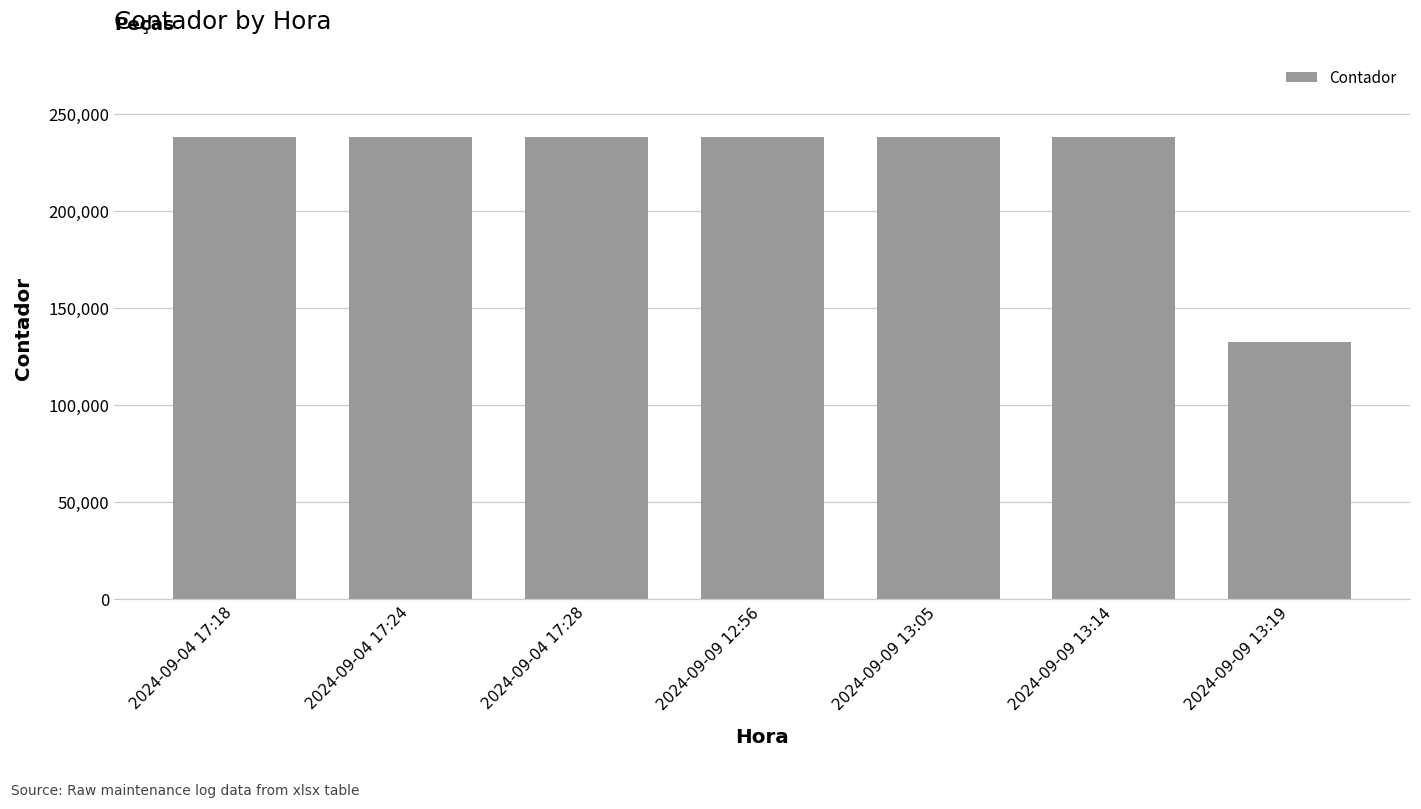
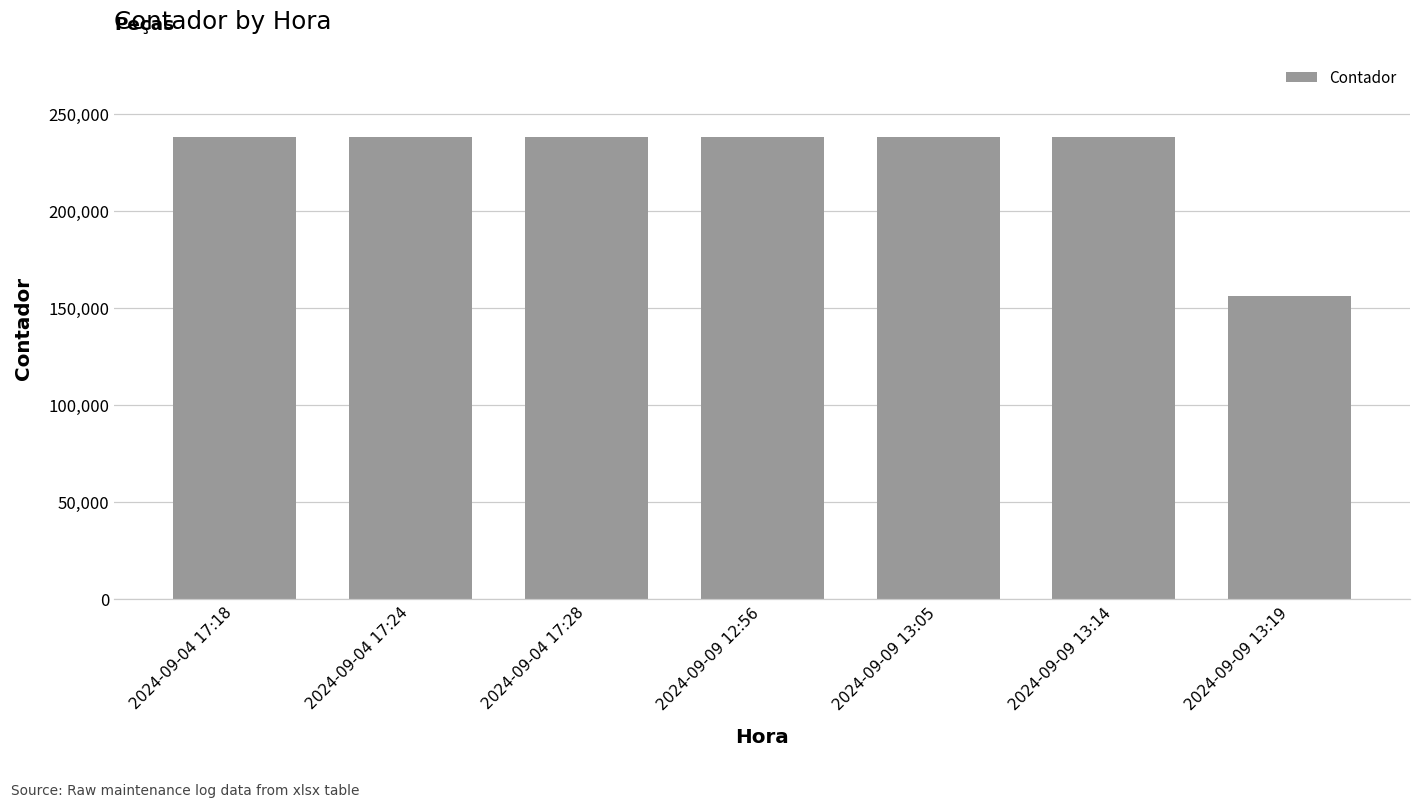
  {
    "2024-09-04 17:18": "238,000",
    "2024-09-04 17:24": "238,000",
    "2024-09-04 17:28": "238,000",
    "2024-09-09 12:56": "238,000",
    "2024-09-09 13:05": "238,000",
    "2024-09-09 13:14": "238,000",
-   "2024-09-09 13:19": "133,000"
+   "2024-09-09 13:19": "156,000"
  }
